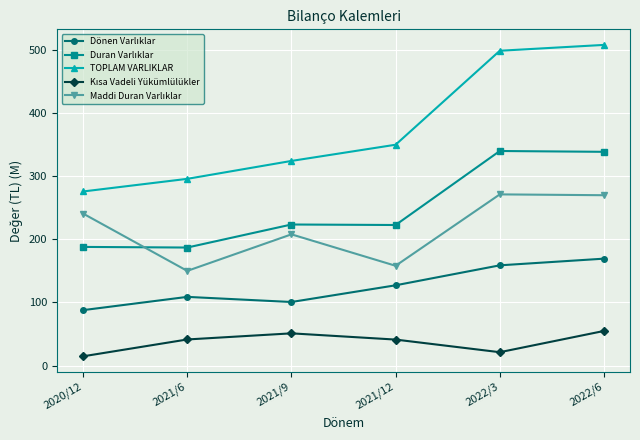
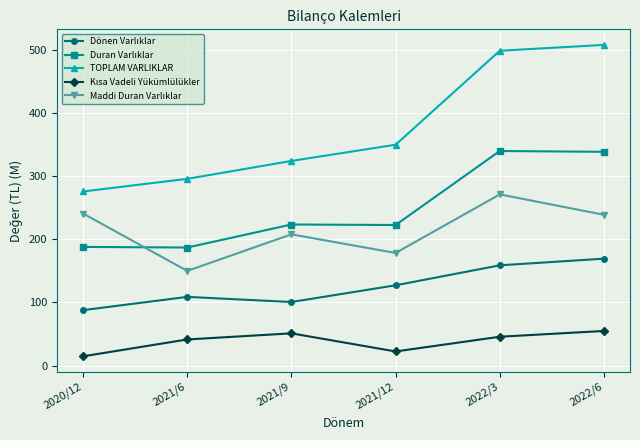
  {
    "Kısa Vadeli Yükümlülükler": {
      "2020/12": 10,
      "2021/6": 40,
      "2021/9": 50,
-     "2021/12": 40,
-     "2022/3": 20,
+     "2021/12": 20,
+     "2022/3": 50,
      "2022/6": 50
    },
    "Maddi Duran Varlıklar": {
      "2020/12": 240,
      "2021/6": 150,
      "2021/9": 210,
-     "2021/12": 160,
+     "2021/12": 180,
      "2022/3": 270,
-     "2022/6": 270
+     "2022/6": 240
    }
  }
